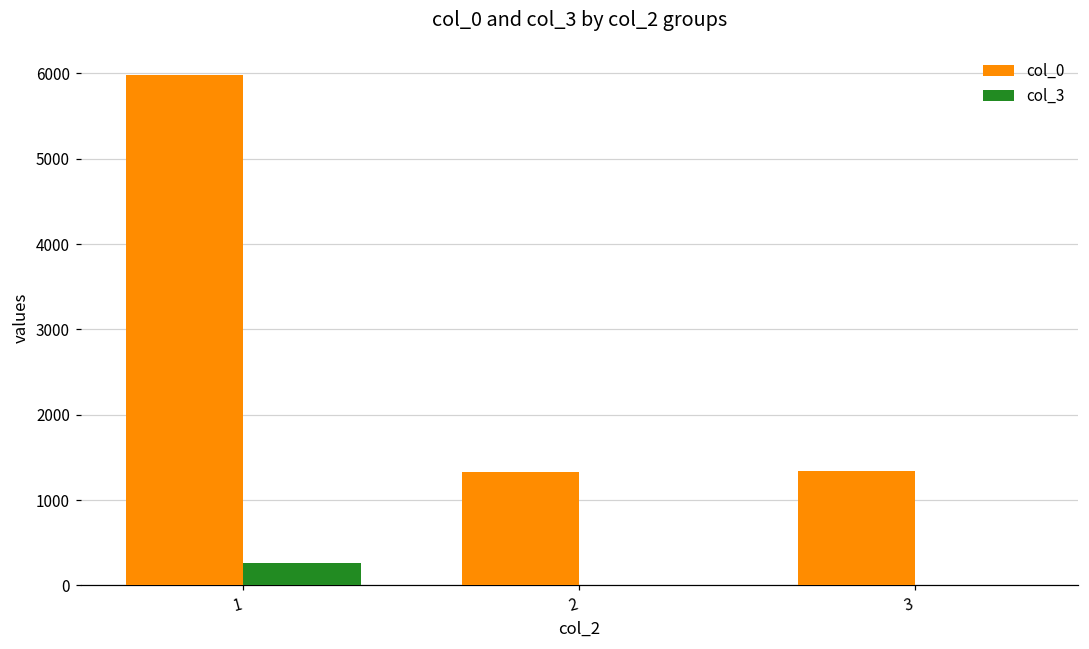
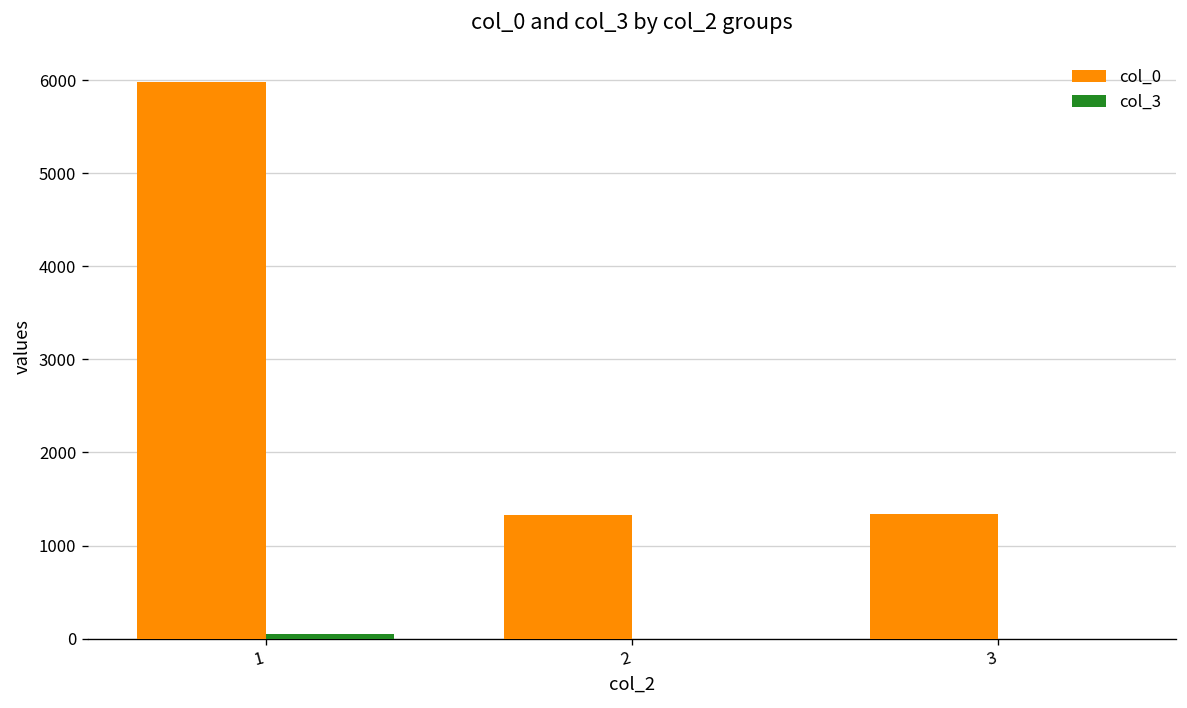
  {
    "col_0": {
      "1": 6000,
      "2": 1300,
      "3": 1300
    },
    "col_3": {
-     "1": 300,
+     "1": 100,
      "2": 0,
      "3": 0
    }
  }
